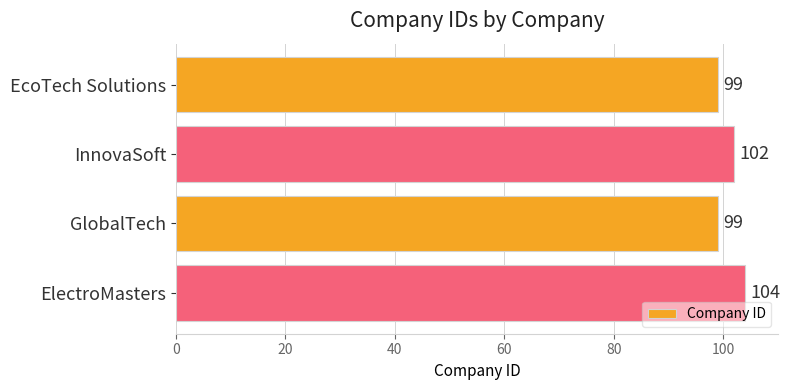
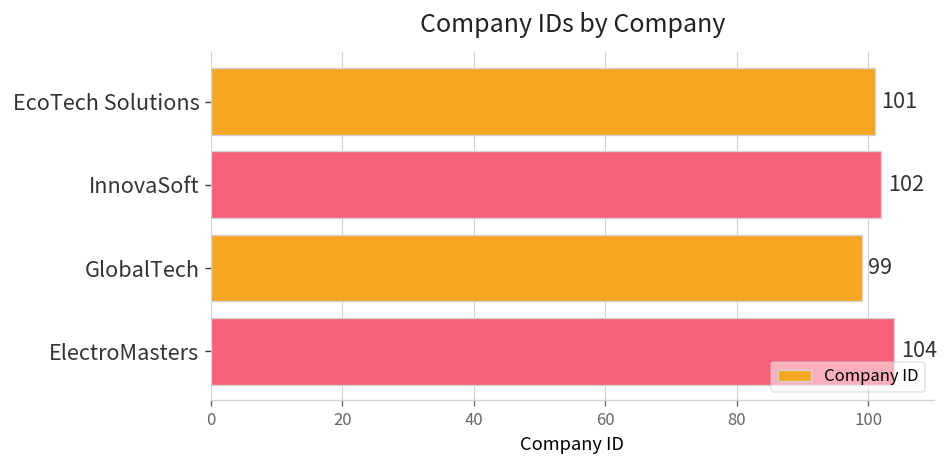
  {
-   "EcoTech Solutions": 99,
+   "EcoTech Solutions": 101,
    "InnovaSoft": 102,
    "GlobalTech": 99
  }
